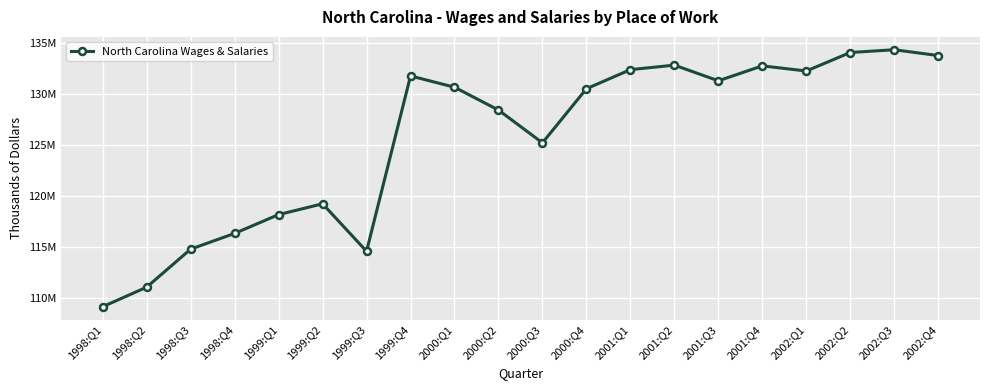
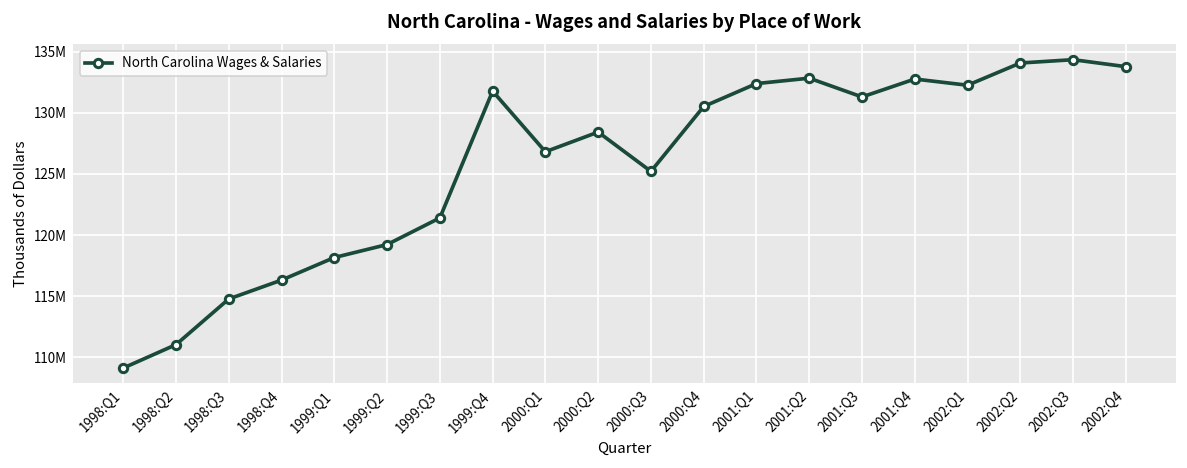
  {
    "1998:Q1": 109100000,
    "1998:Q2": 111000000,
    "1998:Q3": 114800000,
    "1998:Q4": 116300000,
    "1999:Q1": 118200000,
    "1999:Q2": 119200000,
-   "1999:Q3": 114600000,
+   "1999:Q3": 121400000,
    "1999:Q4": 131800000,
-   "2000:Q1": 130700000,
+   "2000:Q1": 126800000,
    "2000:Q2": 128400000,
    "2000:Q3": 125200000,
    "2000:Q4": 130500000,
    "2001:Q1": 132400000,
    "2001:Q2": 132800000,
    "2001:Q3": 131300000,
    "2001:Q4": 132800000,
    "2002:Q1": 132200000,
    "2002:Q2": 134100000,
    "2002:Q3": 134300000,
    "2002:Q4": 133800000
  }
